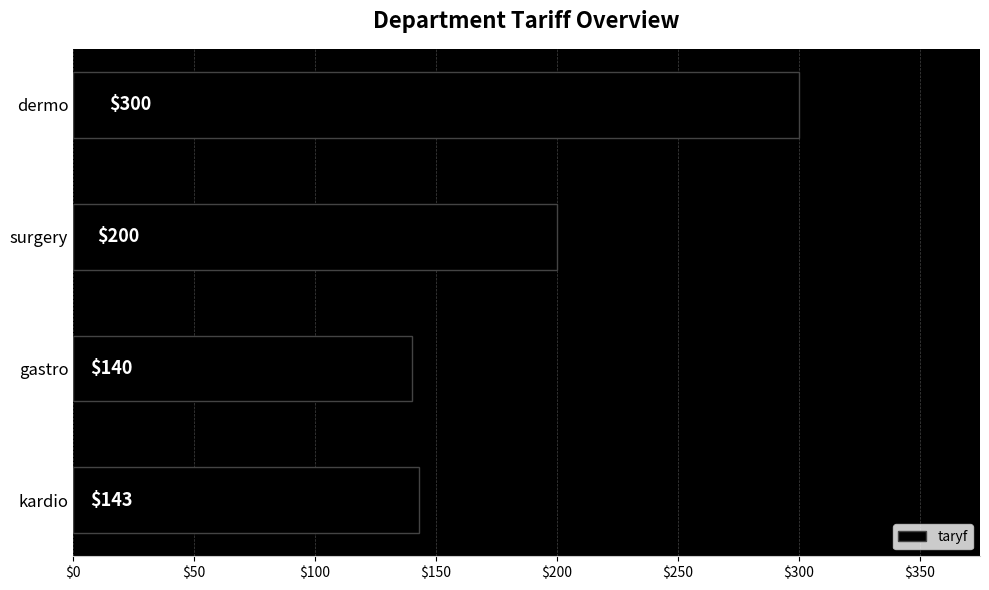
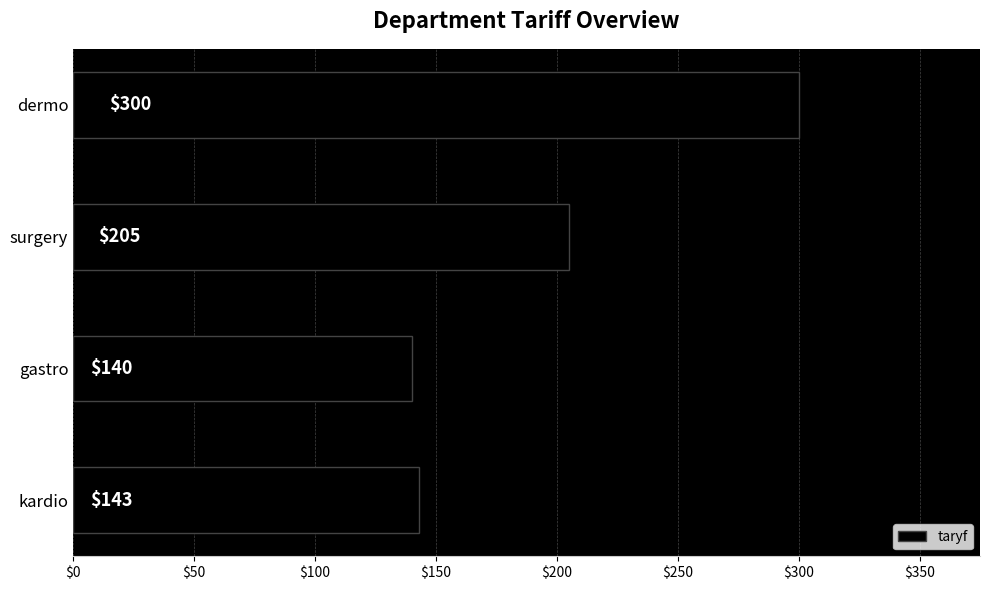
  {
    "dermo": "$300",
-   "surgery": "$200",
+   "surgery": "$205",
    "gastro": "$140",
    "kardio": "$143"
  }
